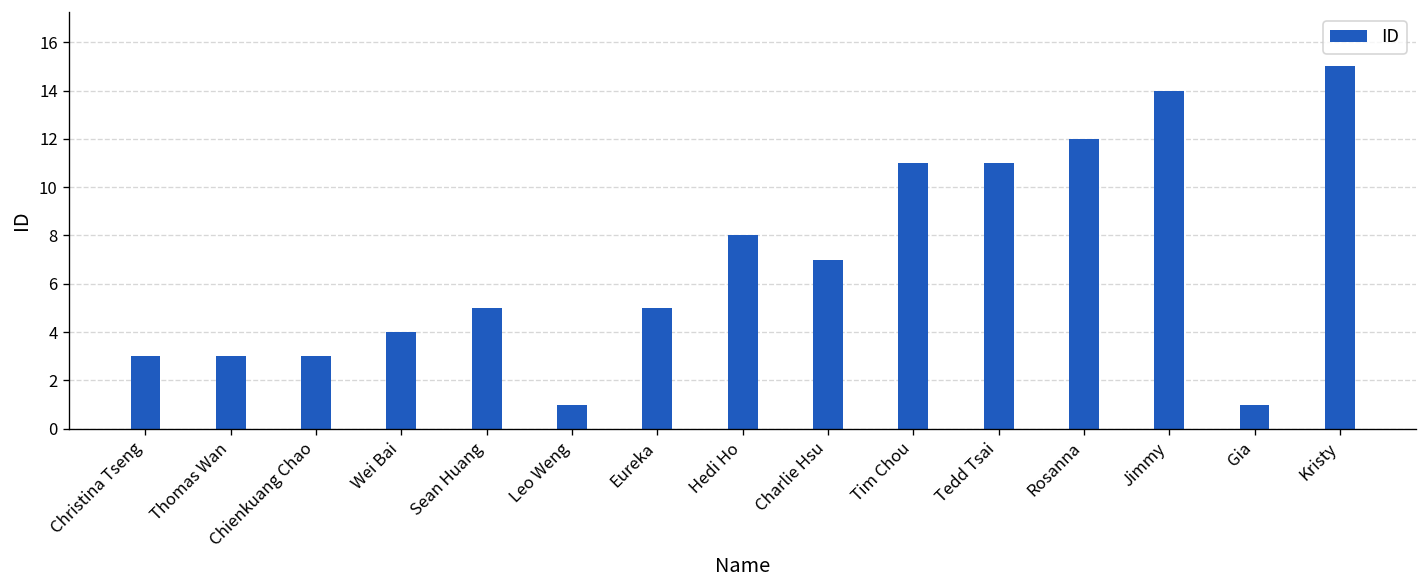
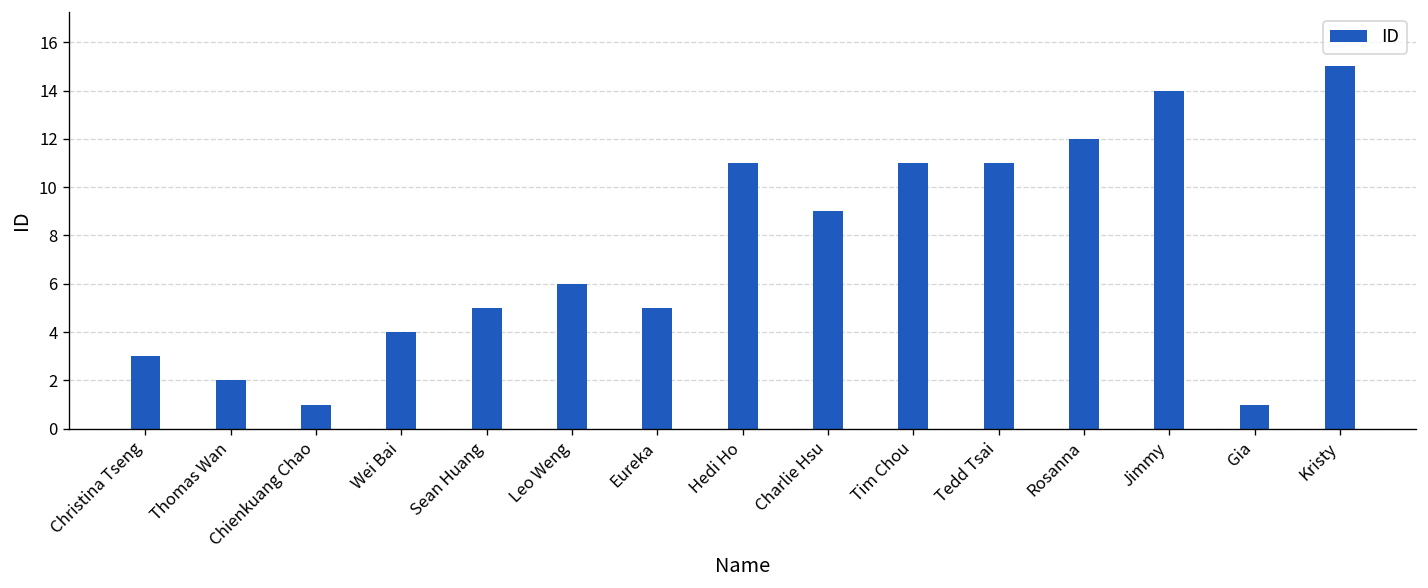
  {
    "Christina Tseng": 3,
-   "Thomas Wan": 3,
-   "Chienkuang Chao": 3,
+   "Thomas Wan": 2,
+   "Chienkuang Chao": 1,
    "Wei Bai": 4,
    "Sean Huang": 5,
-   "Leo Weng": 1,
+   "Leo Weng": 6,
    "Eureka": 5,
-   "Hedi Ho": 8,
-   "Charlie Hsu": 7,
+   "Hedi Ho": 11,
+   "Charlie Hsu": 9,
    "Tim Chou": 11,
    "Tedd Tsai": 11,
    "Rosanna": 12,
    "Jimmy": 14,
    "Gia": 1,
    "Kristy": 15
  }
